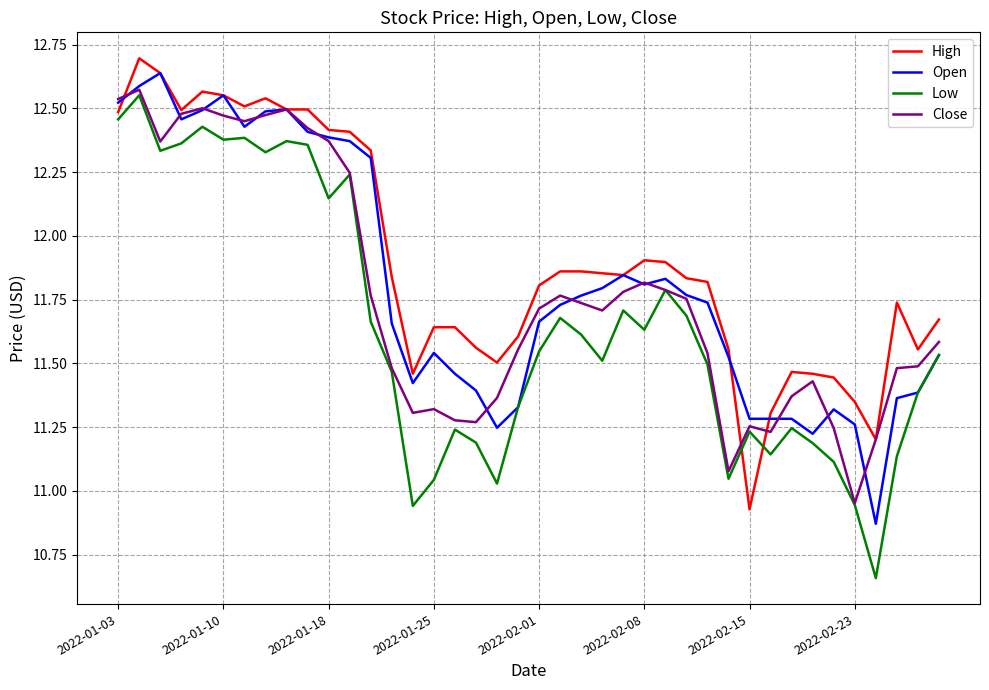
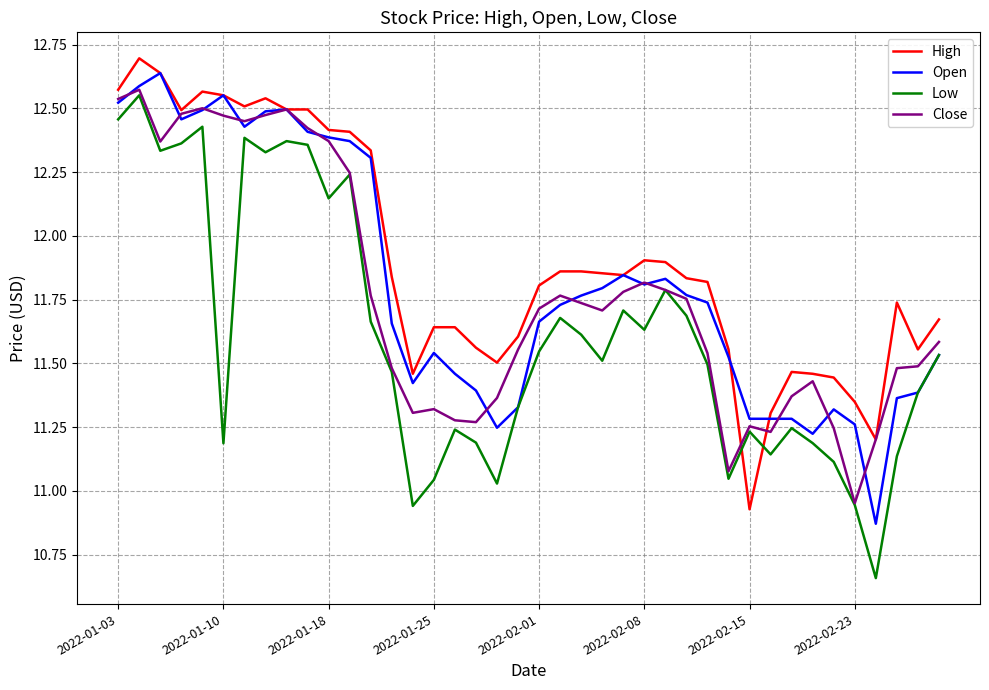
  {
    "High": {
-     "2022-01-03": 12.49,
+     "2022-01-03": 12.57,
      "2022-01-18": 12.42,
      "2022-01-25": 11.64,
      "2022-02-01": 11.81,
      "2022-02-08": 11.90,
      "2022-02-15": 10.93,
      "2022-02-23": 11.35
    },
    "Open": {
      "2022-01-03": 12.52,
      "2022-01-18": 12.39,
      "2022-01-25": 11.54,
      "2022-02-01": 11.66,
      "2022-02-15": 11.28,
      "2022-02-23": 11.26
    },
    "Low": {
      "2022-01-03": 12.46,
-     "2022-01-10": 12.38,
+     "2022-01-10": 11.19,
      "2022-01-18": 12.15,
      "2022-01-25": 11.04,
      "2022-02-01": 11.55,
      "2022-02-08": 11.63,
      "2022-02-15": 11.23
    },
    "Close": {
      "2022-01-03": 12.54,
      "2022-01-10": 12.47,
      "2022-01-18": 12.37,
      "2022-01-25": 11.32,
      "2022-02-01": 11.72,
      "2022-02-15": 11.25
    }
  }
